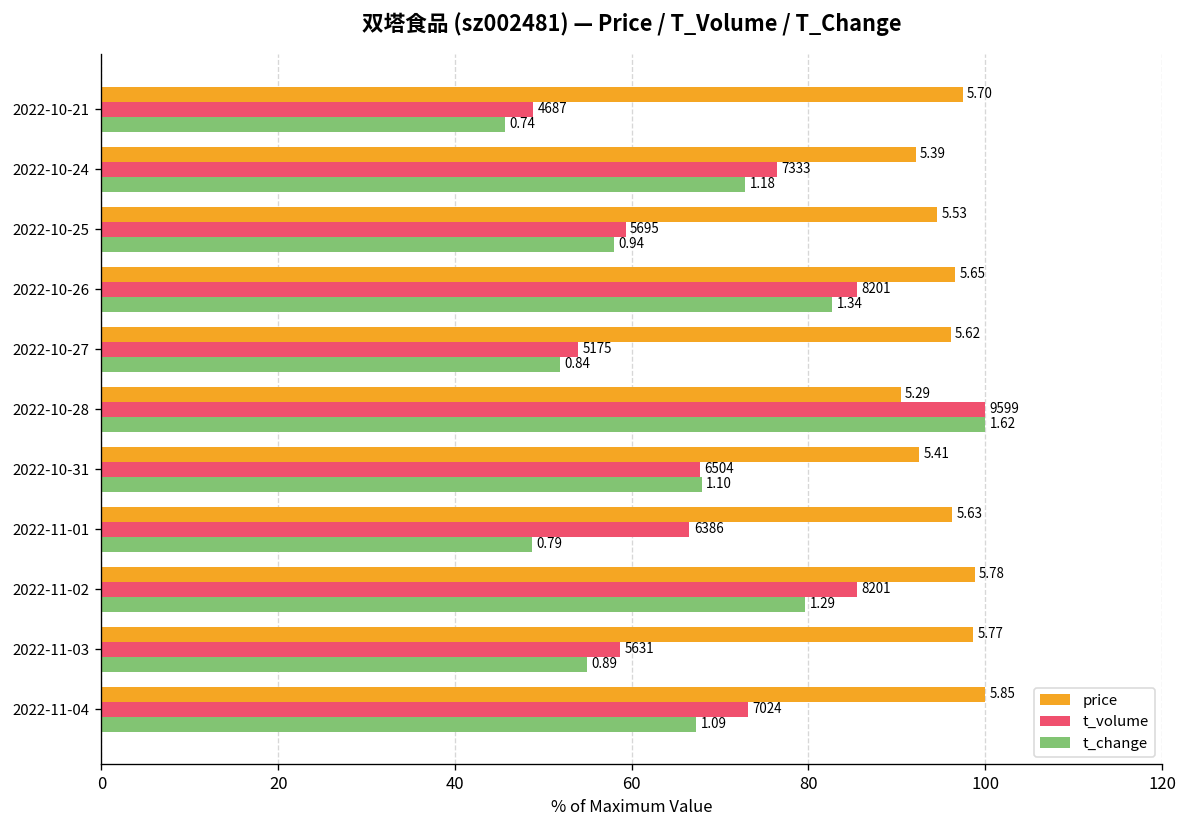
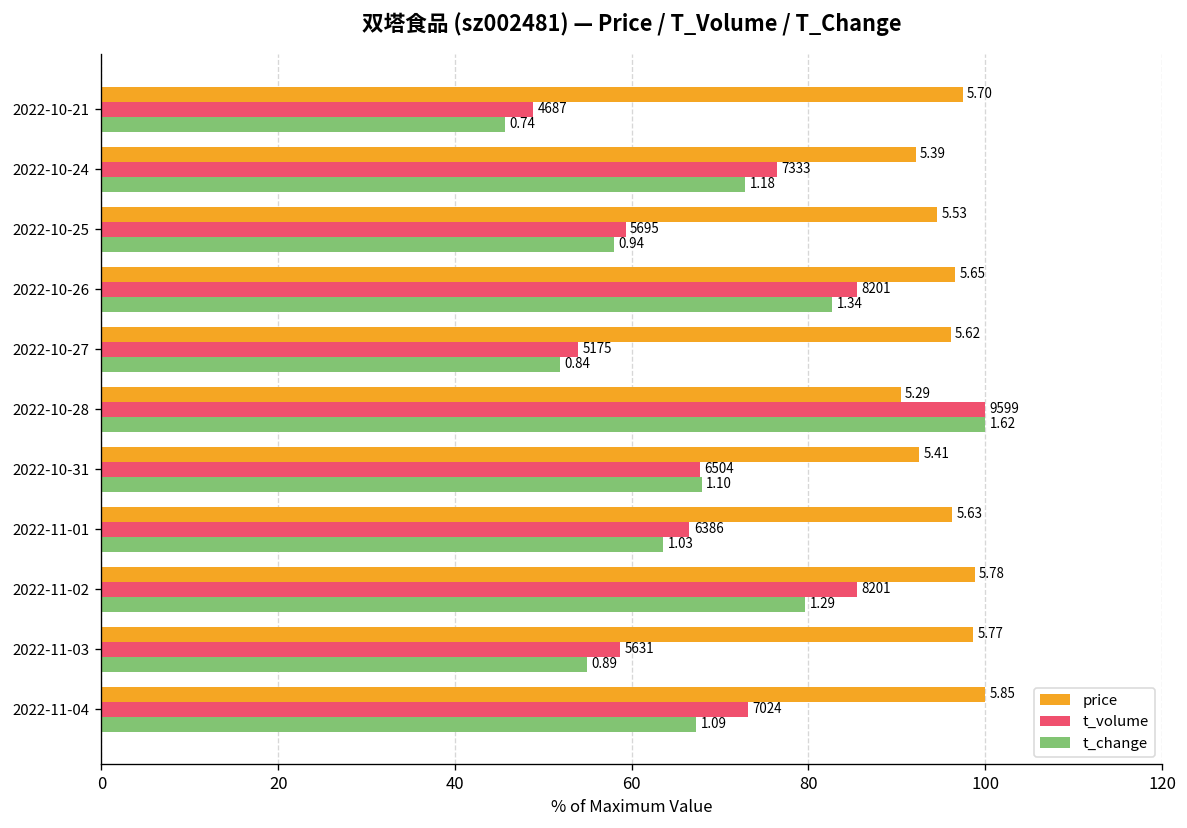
  {
    "t_change": {
-     "2022-11-01": 0.79
+     "2022-11-01": 1.03
    }
  }
